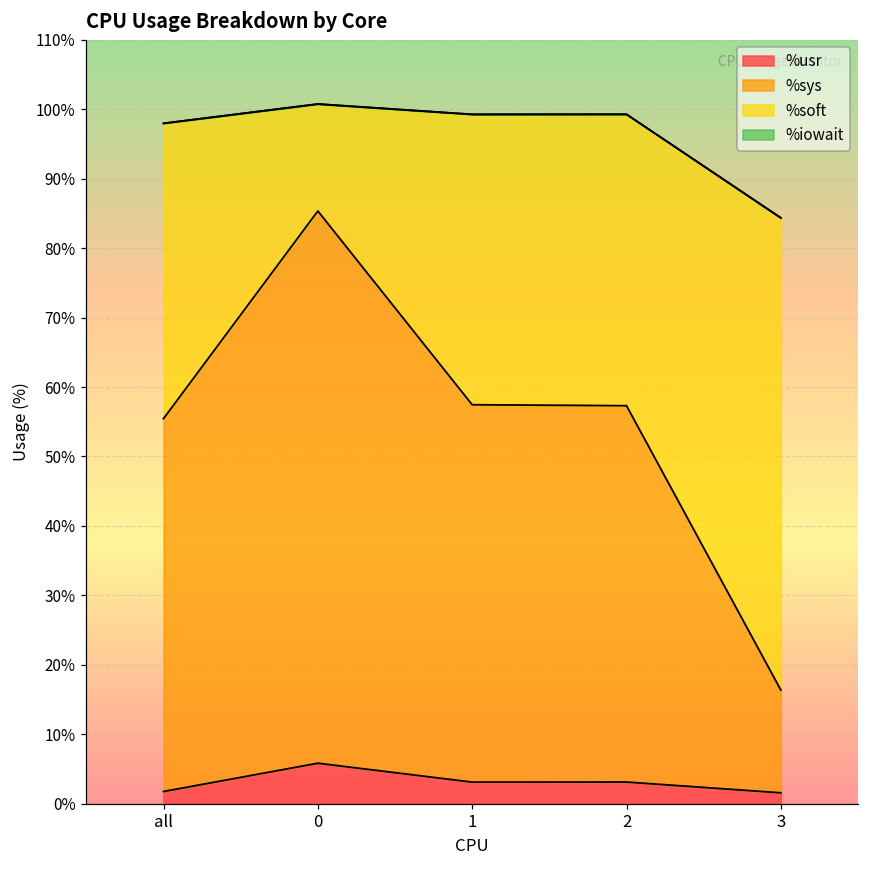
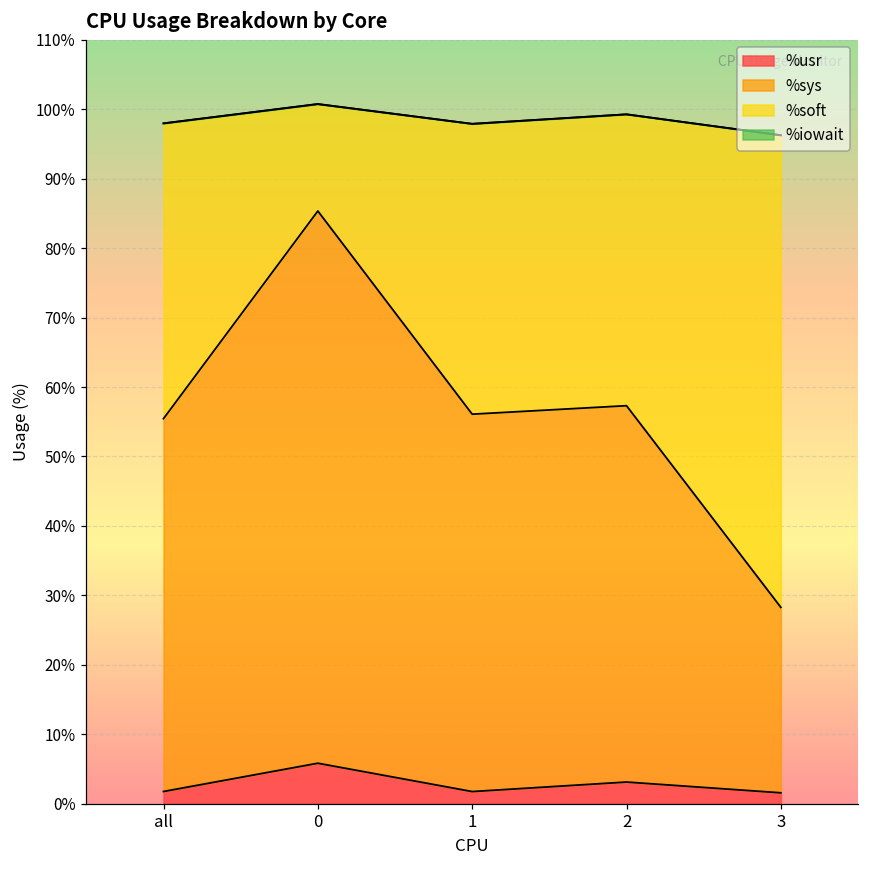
  {
    "%usr": {
      "all": "2%",
      "0": "6%",
-     "1": "3%",
+     "1": "2%",
      "2": "3%",
      "3": "2%"
    },
    "%sys": {
      "all": "54%",
      "0": "80%",
      "1": "54%",
      "2": "54%",
-     "3": "15%"
+     "3": "27%"
    }
  }
